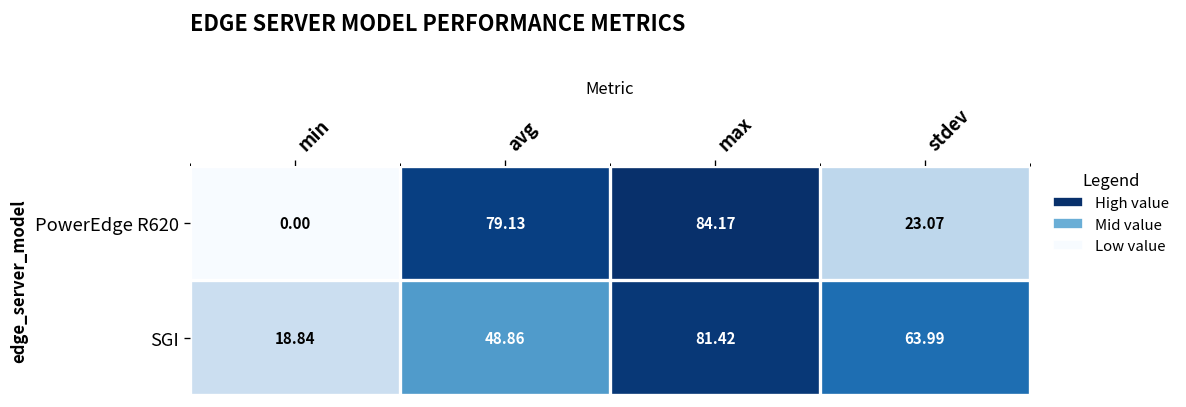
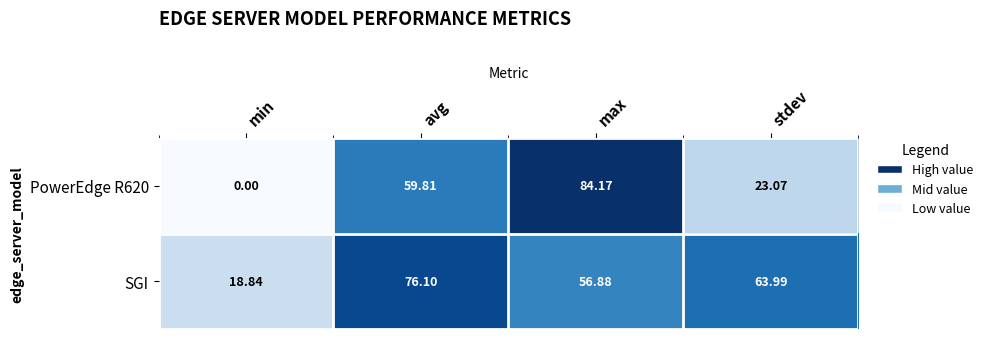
  {
    "PowerEdge R620": {
      "min": 0.00,
-     "avg": 79.13,
+     "avg": 59.81,
      "max": 84.17,
      "stdev": 23.07
    },
    "SGI": {
      "min": 18.84,
-     "avg": 48.86,
-     "max": 81.42,
+     "avg": 76.10,
+     "max": 56.88,
      "stdev": 63.99
    }
  }
